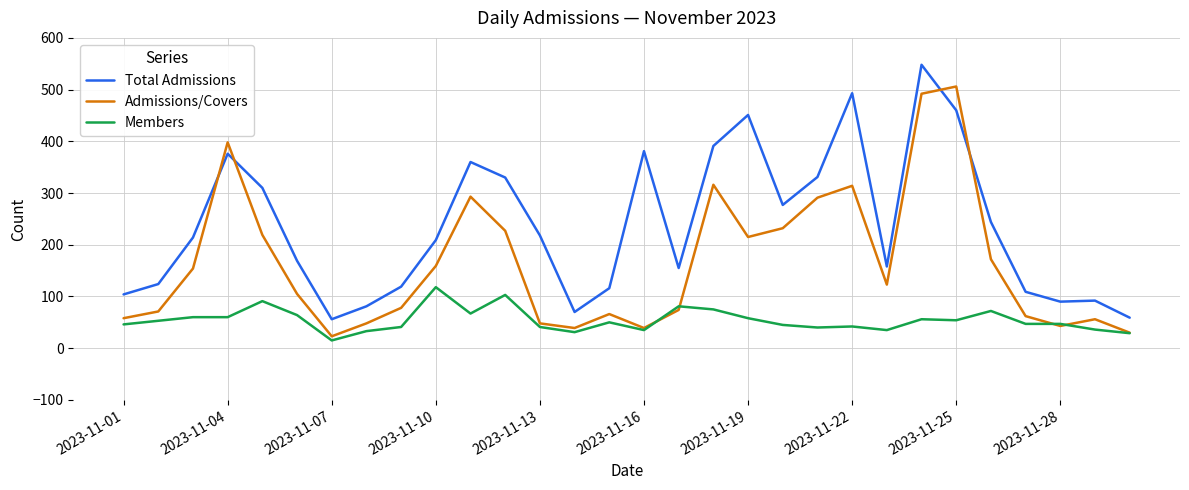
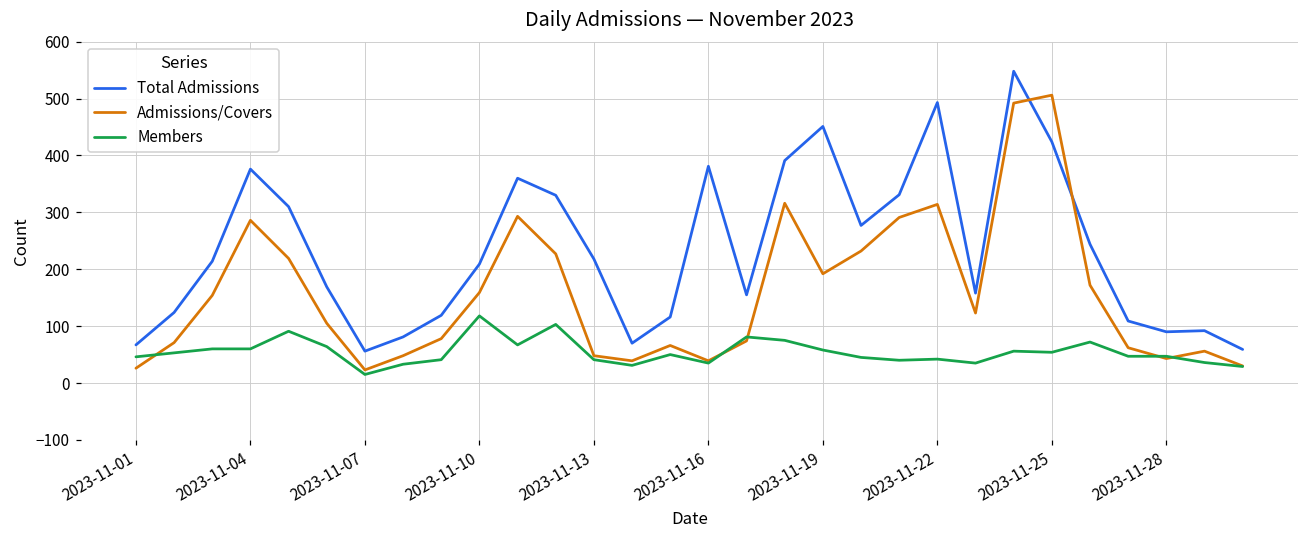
  {
    "Total Admissions": {
-     "2023-11-01": 100,
+     "2023-11-01": 70,
      "2023-11-04": 380,
      "2023-11-07": 60,
      "2023-11-10": 210,
      "2023-11-13": 220,
      "2023-11-16": 380,
      "2023-11-19": 450,
      "2023-11-22": 490,
-     "2023-11-25": 460,
+     "2023-11-25": 420,
      "2023-11-28": 90
    },
    "Admissions/Covers": {
-     "2023-11-01": 60,
-     "2023-11-04": 400,
+     "2023-11-01": 30,
+     "2023-11-04": 290,
      "2023-11-07": 20,
      "2023-11-10": 160,
      "2023-11-13": 50,
-     "2023-11-19": 220,
+     "2023-11-19": 190,
      "2023-11-22": 310,
      "2023-11-25": 510
    },
    "Members": {
      "2023-11-01": 50,
      "2023-11-04": 60,
      "2023-11-07": 20,
      "2023-11-10": 120,
      "2023-11-13": 40,
      "2023-11-19": 60,
      "2023-11-22": 40,
      "2023-11-25": 50
    }
  }
